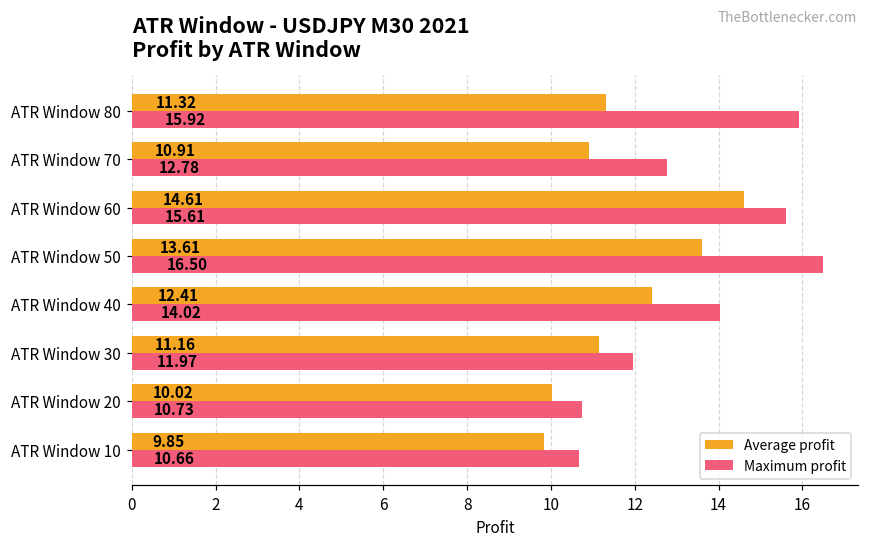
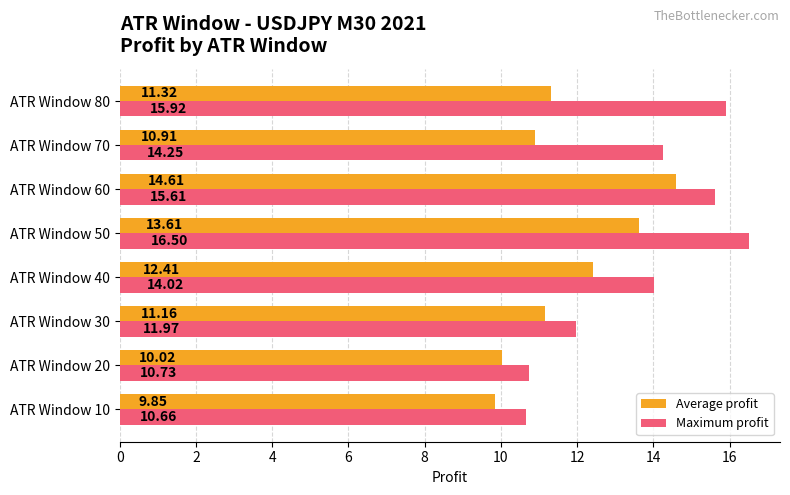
  {
    "Average profit": {
      "ATR Window 80": 11.32,
      "ATR Window 70": 10.91,
      "ATR Window 60": 14.61,
      "ATR Window 50": 13.61,
      "ATR Window 40": 12.41,
      "ATR Window 30": 11.16,
      "ATR Window 20": 10.02,
      "ATR Window 10": 9.85
    },
    "Maximum profit": {
      "ATR Window 80": 15.92,
-     "ATR Window 70": 12.78,
+     "ATR Window 70": 14.25,
      "ATR Window 60": 15.61,
      "ATR Window 50": 16.50,
      "ATR Window 40": 14.02,
      "ATR Window 30": 11.97,
      "ATR Window 20": 10.73,
      "ATR Window 10": 10.66
    }
  }
